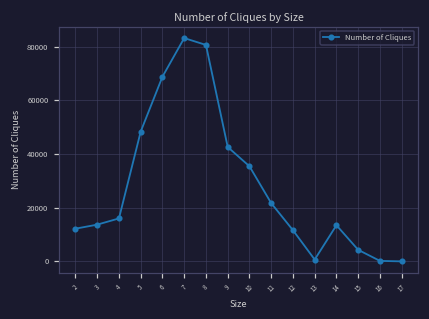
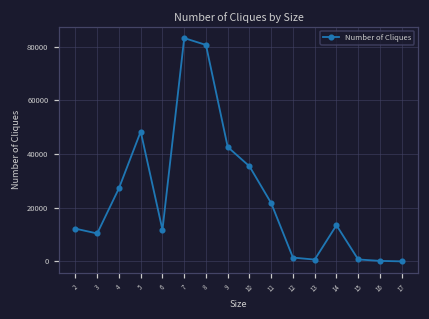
  {
    "2": 12000,
-   "3": 14000,
-   "4": 16000,
+   "3": 10000,
+   "4": 27000,
    "5": 48000,
-   "6": 69000,
+   "6": 12000,
    "7": 83000,
    "8": 81000,
    "9": 43000,
    "10": 35000,
    "11": 22000,
-   "12": 12000,
+   "12": 1000,
    "13": 1000,
    "14": 13000,
-   "15": 4000,
+   "15": 1000,
    "16": 0,
    "17": 0
  }
